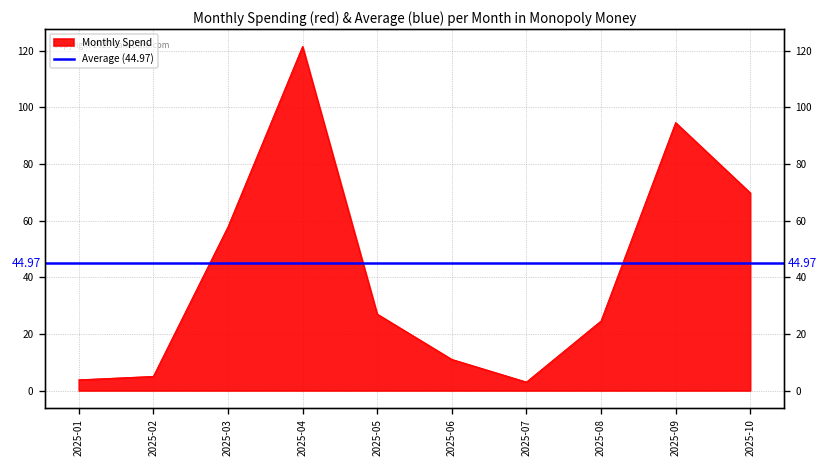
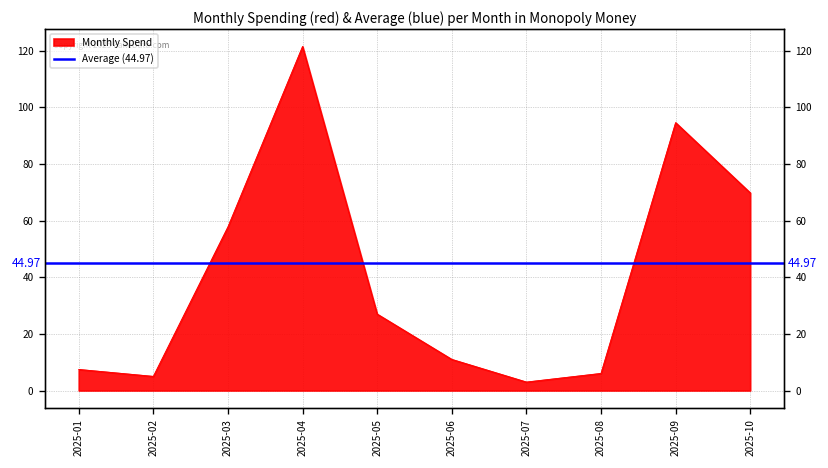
  {
-   "2025-01": 4,
+   "2025-01": 7,
    "2025-02": 5,
    "2025-03": 58,
    "2025-04": 121,
    "2025-05": 27,
    "2025-06": 11,
    "2025-07": 3,
-   "2025-08": 25,
+   "2025-08": 6,
    "2025-09": 95,
    "2025-10": 70
  }
